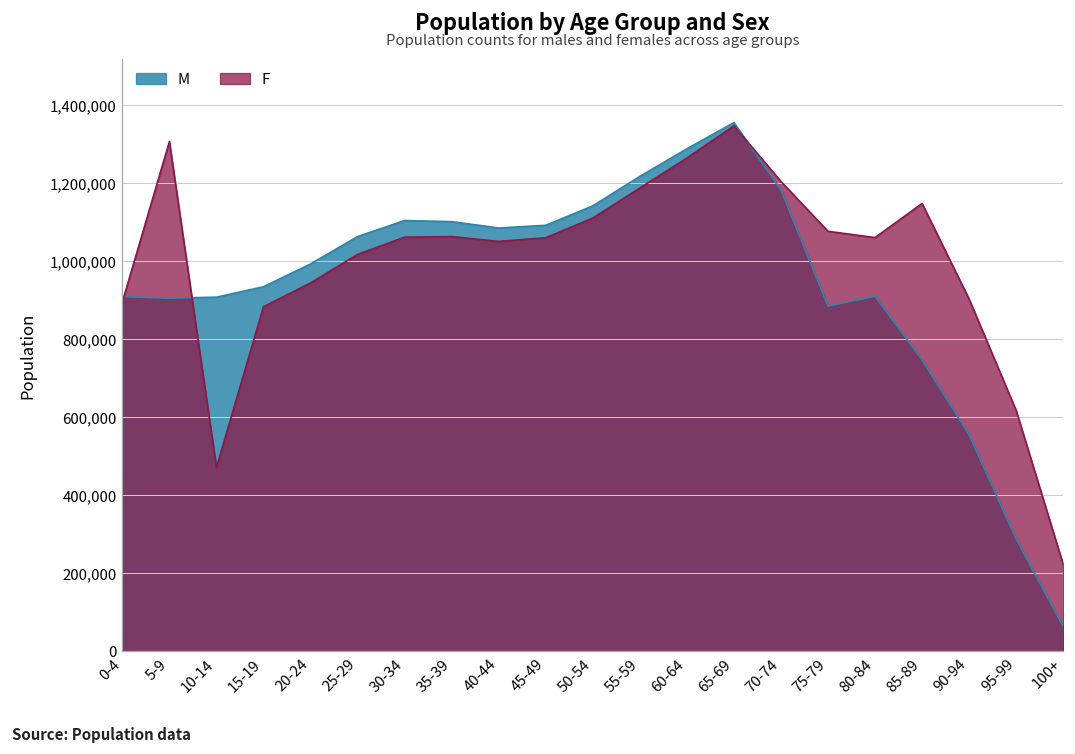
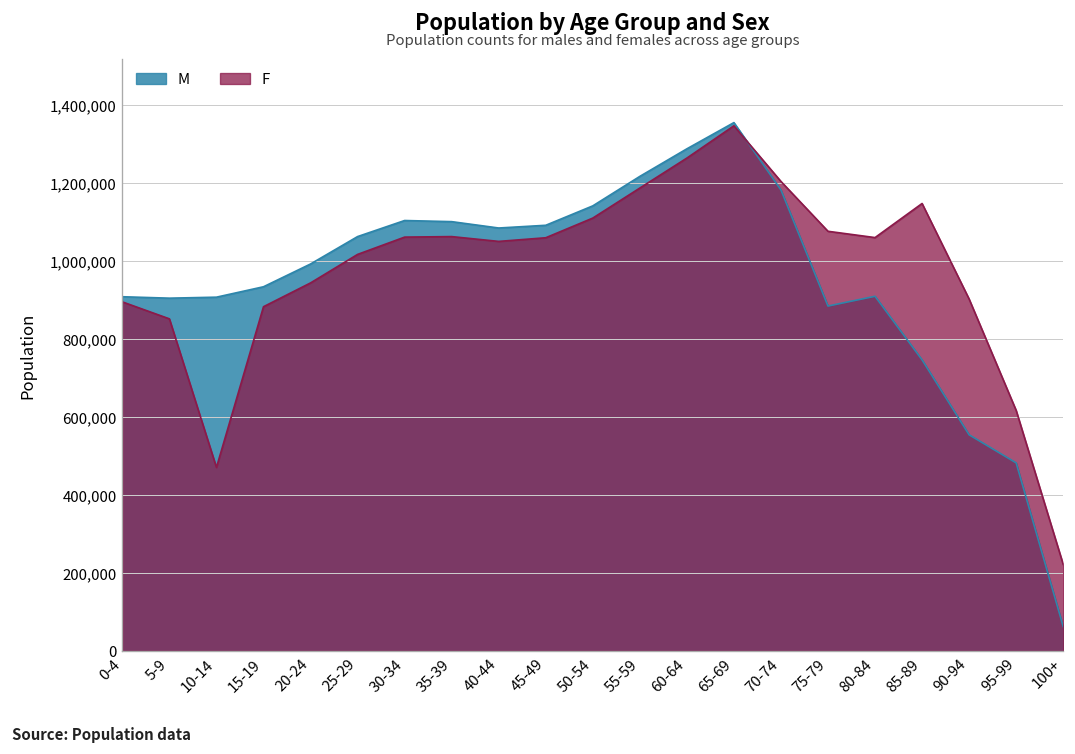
  {
    "M": {
      "0-4": "910,000",
      "5-9": "900,000",
      "10-14": "910,000",
      "15-19": "930,000",
      "20-24": "990,000",
      "25-29": "1,060,000",
      "30-34": "1,100,000",
      "35-39": "1,100,000",
      "40-44": "1,080,000",
      "45-49": "1,090,000",
      "50-54": "1,140,000",
      "55-59": "1,220,000",
      "60-64": "1,290,000",
      "65-69": "1,350,000",
      "70-74": "1,180,000",
      "75-79": "880,000",
      "80-84": "910,000",
      "85-89": "750,000",
      "90-94": "550,000",
-     "95-99": "290,000",
+     "95-99": "480,000",
      "100+": "60,000"
    },
    "F": {
      "0-4": "890,000",
-     "5-9": "1,310,000",
+     "5-9": "850,000",
      "10-14": "470,000",
      "15-19": "880,000",
      "20-24": "940,000",
      "25-29": "1,020,000",
      "30-34": "1,060,000",
      "35-39": "1,060,000",
      "40-44": "1,050,000",
      "45-49": "1,060,000",
      "50-54": "1,110,000",
      "55-59": "1,190,000",
      "60-64": "1,260,000",
      "65-69": "1,350,000",
      "70-74": "1,200,000",
      "75-79": "1,080,000",
      "80-84": "1,060,000",
      "85-89": "1,150,000",
      "90-94": "900,000",
      "95-99": "620,000",
      "100+": "220,000"
    }
  }
